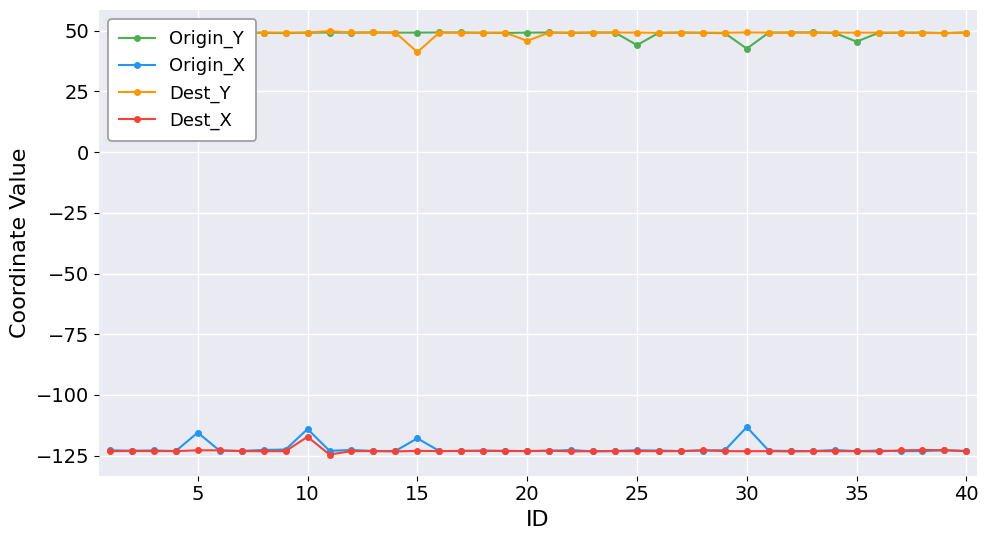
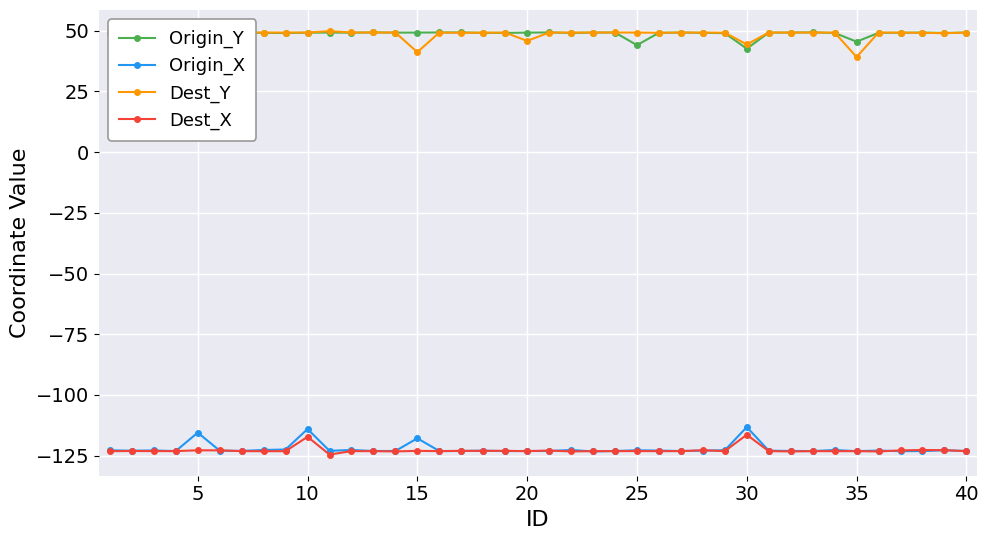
  {
    "Origin_Y": {
      "15": 49,
      "20": 49,
      "25": 44,
      "30": 43,
      "35": 46
    },
    "Origin_X": {
      "5": -115,
      "10": -114,
      "15": -118,
      "30": -113
    },
    "Dest_Y": {
      "15": 41,
      "20": 46,
      "25": 49,
-     "30": 49,
-     "35": 49
+     "30": 44,
+     "35": 39
    },
    "Dest_X": {
      "5": -123,
      "10": -117,
      "15": -123,
-     "30": -123
+     "30": -116
    }
  }
